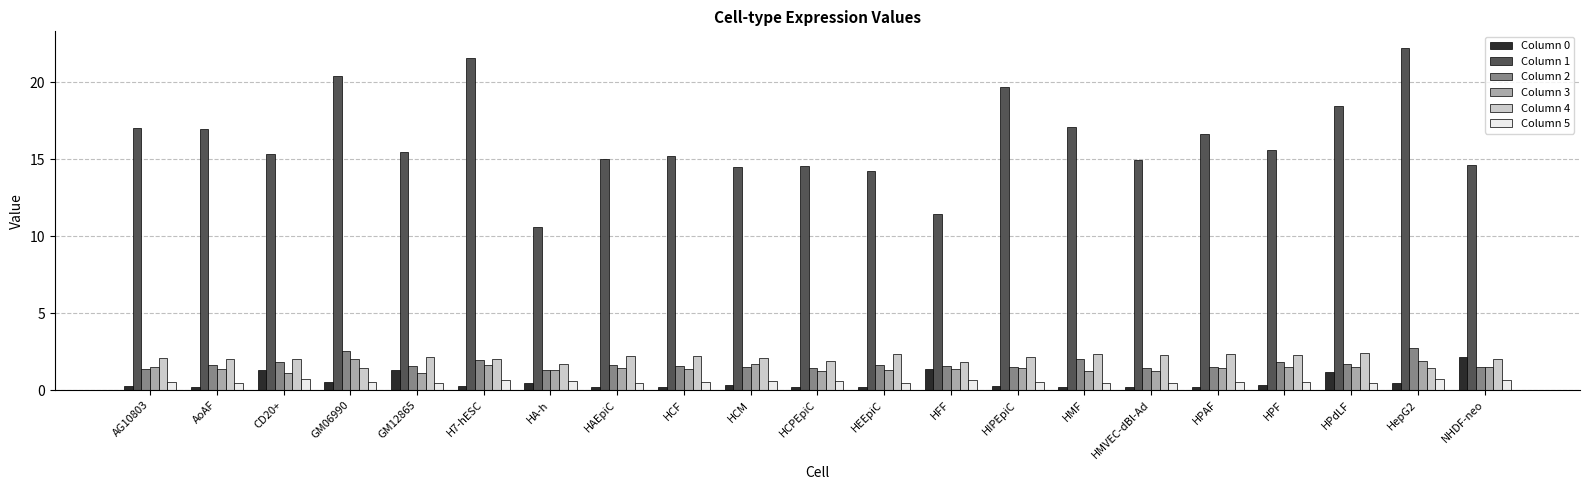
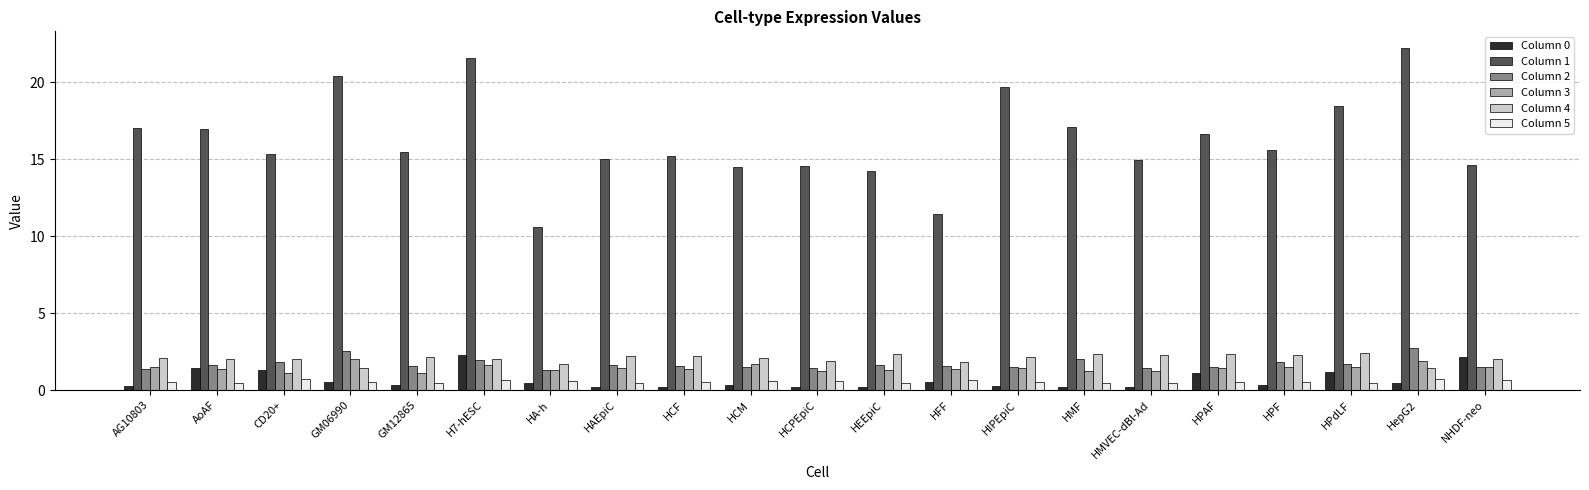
  {
    "Column 0": {
      "AG10803": 0.2,
-     "AoAF": 0.2,
+     "AoAF": 1.4,
      "CD20+": 1.3,
      "GM06990": 0.5,
-     "GM12865": 1.3,
-     "H7-hESC": 0.3,
+     "GM12865": 0.3,
+     "H7-hESC": 2.3,
      "HA-h": 0.4,
      "HAEpiC": 0.2,
      "HCF": 0.2,
      "HCM": 0.3,
      "HCPEpiC": 0.2,
      "HEEpiC": 0.2,
-     "HFF": 1.4,
+     "HFF": 0.5,
      "HIPEpiC": 0.3,
      "HMF": 0.2,
      "HMVEC-dBl-Ad": 0.2,
-     "HPAF": 0.2,
+     "HPAF": 1.1,
      "HPF": 0.3,
      "HPdLF": 1.2,
      "HepG2": 0.5,
      "NHDF-neo": 2.1
    },
    "Column 1": {
      "AG10803": 17.1,
      "AoAF": 17.0,
      "CD20+": 15.3,
      "GM06990": 20.4,
      "GM12865": 15.5,
      "H7-hESC": 21.6,
      "HA-h": 10.6,
      "HAEpiC": 15.0,
      "HCF": 15.2,
      "HCM": 14.5,
      "HCPEpiC": 14.6,
      "HEEpiC": 14.2,
      "HFF": 11.4,
      "HIPEpiC": 19.7,
      "HMF": 17.1,
      "HMVEC-dBl-Ad": 15.0,
      "HPAF": 16.7,
      "HPF": 15.6,
      "HPdLF": 18.5,
      "HepG2": 22.2,
      "NHDF-neo": 14.6
    }
  }
